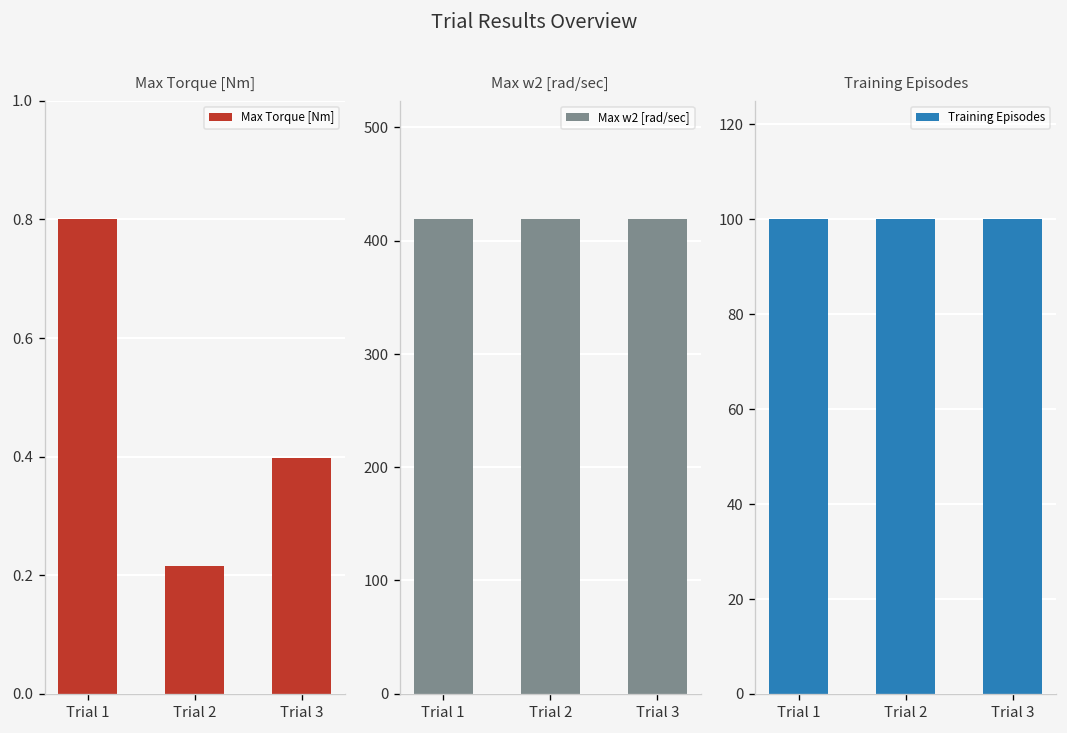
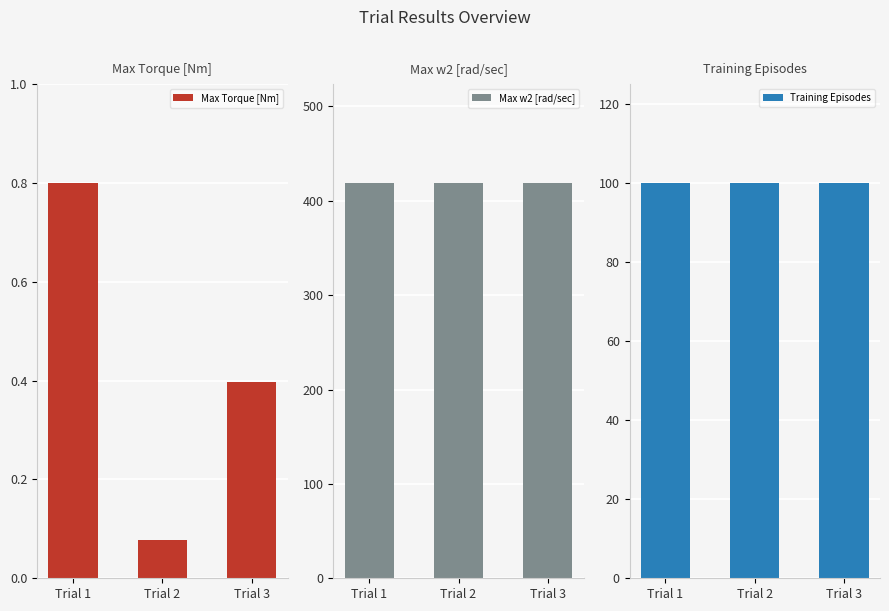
  {
    "Max Torque [Nm]": {
      "Trial 1": 0.80,
-     "Trial 2": 0.22,
+     "Trial 2": 0.08,
      "Trial 3": 0.40
    },
    "Max w2 [rad/sec]": {
      "Trial 1": 420,
      "Trial 2": 420,
      "Trial 3": 420
    },
    "Training Episodes": {
      "Trial 1": 100,
      "Trial 2": 100,
      "Trial 3": 100
    }
  }
